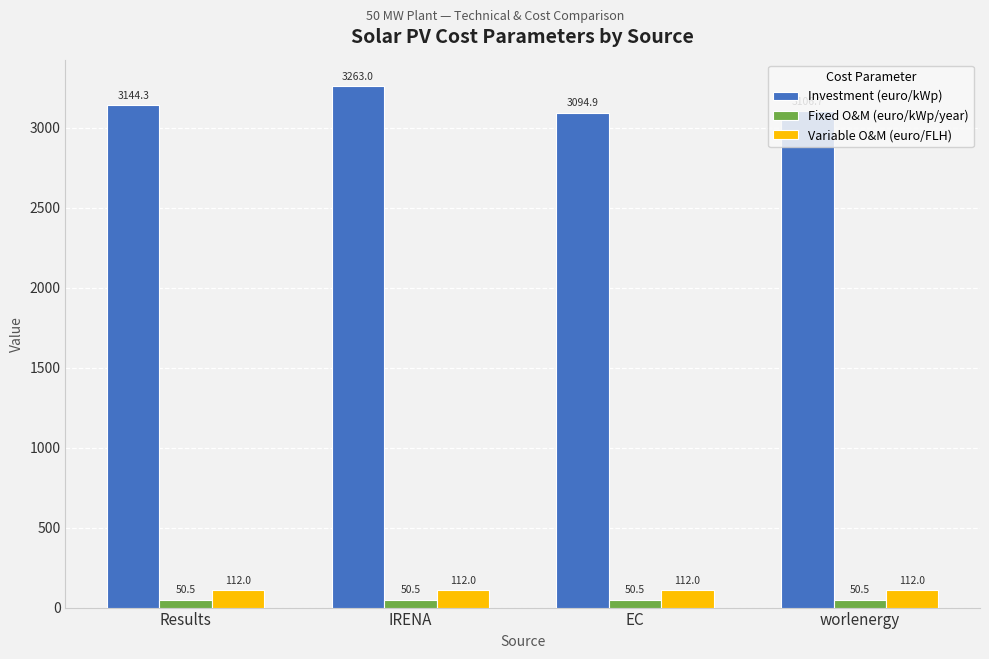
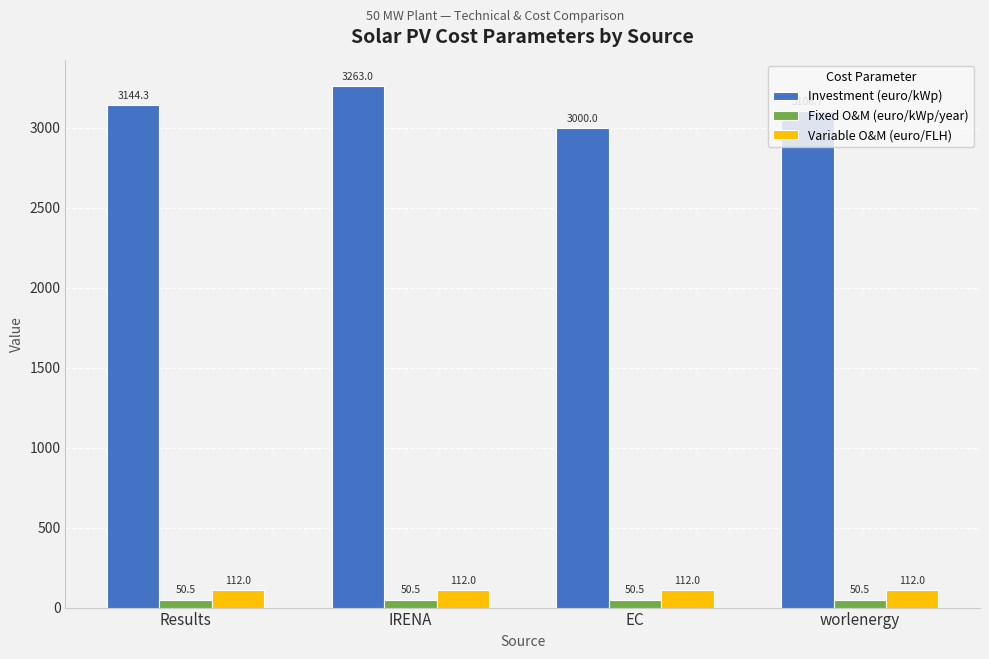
  {
    "Investment (euro/kWp)": {
      "Results": 3144.3,
      "IRENA": 3263.0,
-     "EC": 3094.9
+     "EC": 3000.0
    },
    "Fixed O&M (euro/kWp/year)": {
      "Results": 50.5,
      "IRENA": 50.5,
      "EC": 50.5,
      "worlenergy": 50.5
    },
    "Variable O&M (euro/FLH)": {
      "Results": 112.0,
      "IRENA": 112.0,
      "EC": 112.0,
      "worlenergy": 112.0
    }
  }
